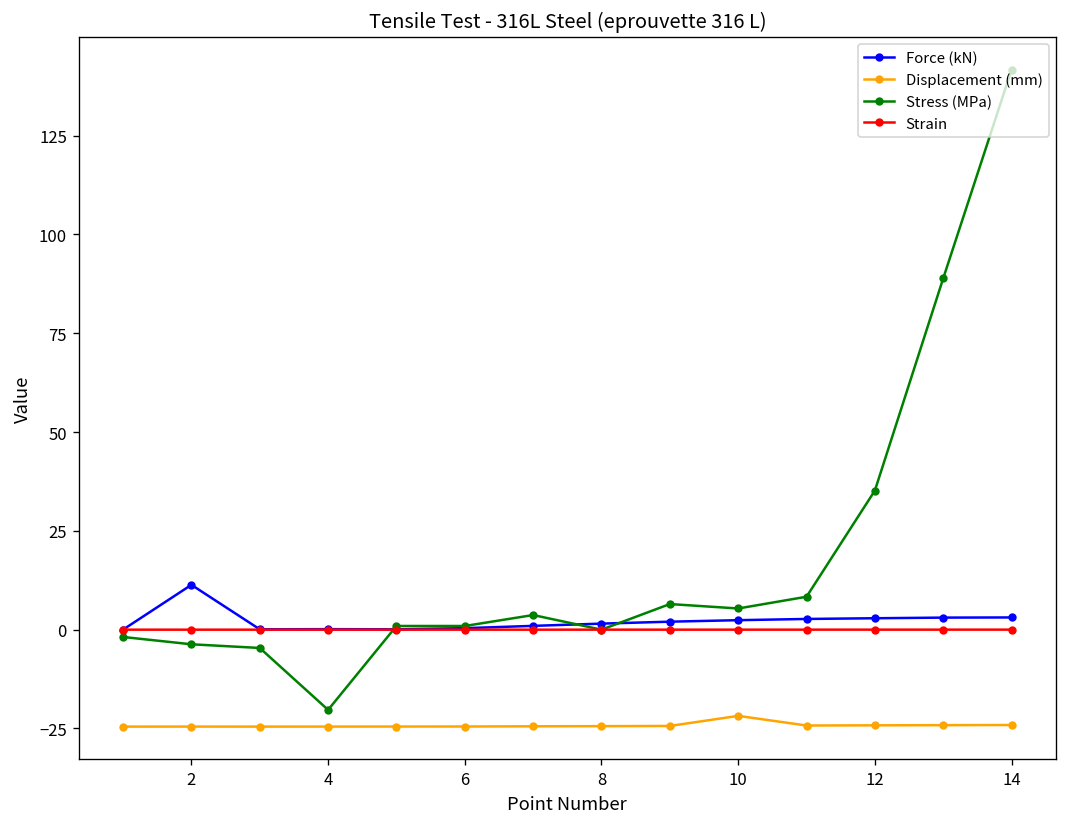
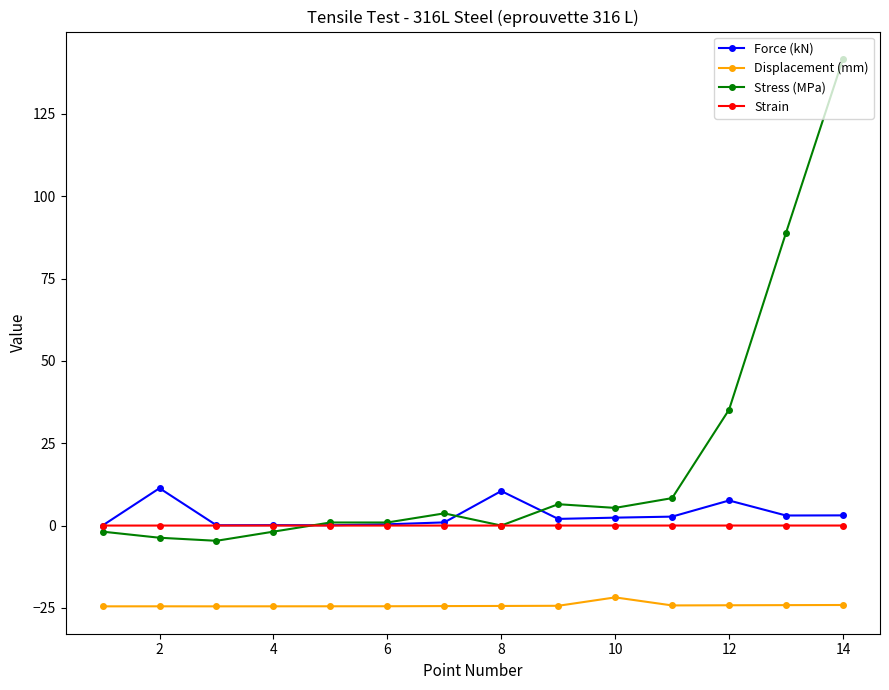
  {
    "Force (kN)": {
      "2": 11,
-     "8": 2,
+     "8": 10,
      "10": 2,
-     "12": 3,
+     "12": 8,
      "14": 3
    },
    "Displacement (mm)": {
      "2": -25,
      "4": -25,
      "6": -25,
      "8": -24,
      "10": -22,
      "12": -24,
      "14": -24
    },
    "Stress (MPa)": {
      "2": -4,
-     "4": -20,
+     "4": -2,
      "10": 5,
      "12": 35
    },
    "Strain": {
      "2": 0,
      "10": 0,
      "12": 0,
      "14": 0
    }
  }
